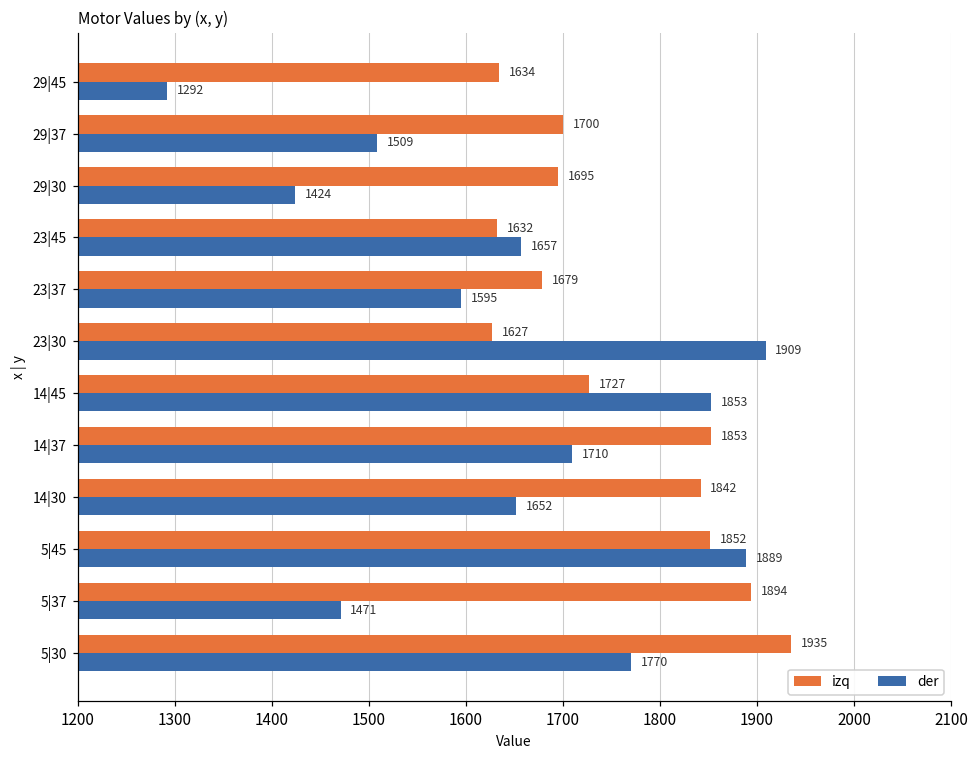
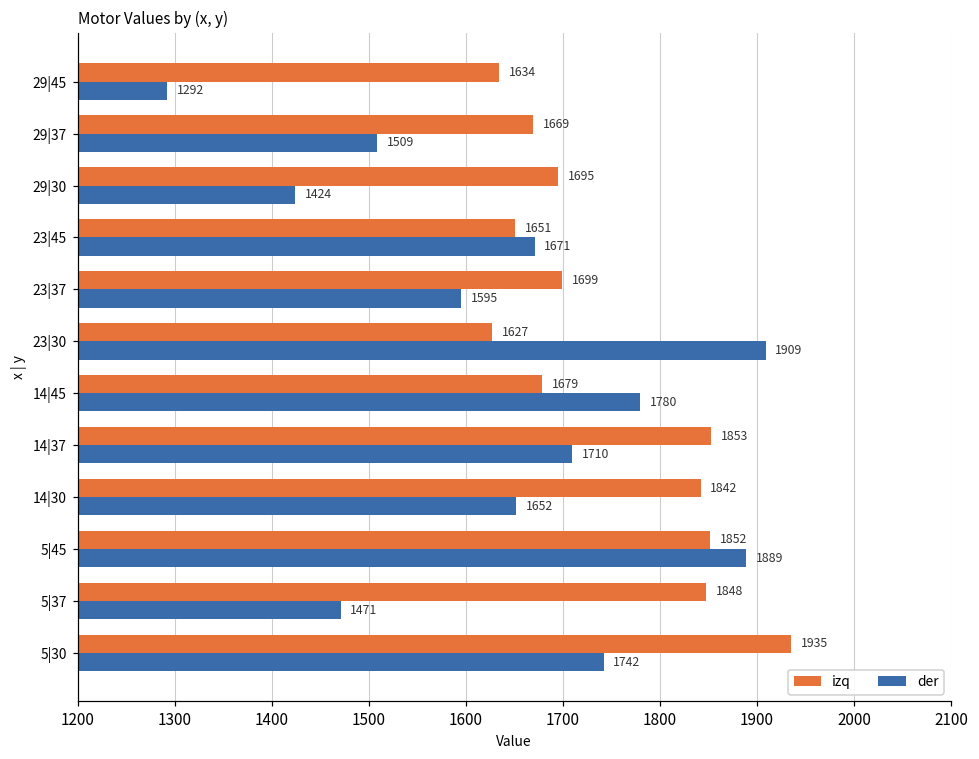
  {
    "izq": {
      "29|45": 1634,
-     "29|37": 1700,
+     "29|37": 1669,
      "29|30": 1695,
-     "23|45": 1632,
-     "23|37": 1679,
+     "23|45": 1651,
+     "23|37": 1699,
      "23|30": 1627,
-     "14|45": 1727,
+     "14|45": 1679,
      "14|37": 1853,
      "14|30": 1842,
      "5|45": 1852,
-     "5|37": 1894,
+     "5|37": 1848,
      "5|30": 1935
    },
    "der": {
      "29|45": 1292,
      "29|37": 1509,
      "29|30": 1424,
-     "23|45": 1657,
+     "23|45": 1671,
      "23|37": 1595,
      "23|30": 1909,
-     "14|45": 1853,
+     "14|45": 1780,
      "14|37": 1710,
      "14|30": 1652,
      "5|45": 1889,
      "5|37": 1471,
-     "5|30": 1770
+     "5|30": 1742
    }
  }
